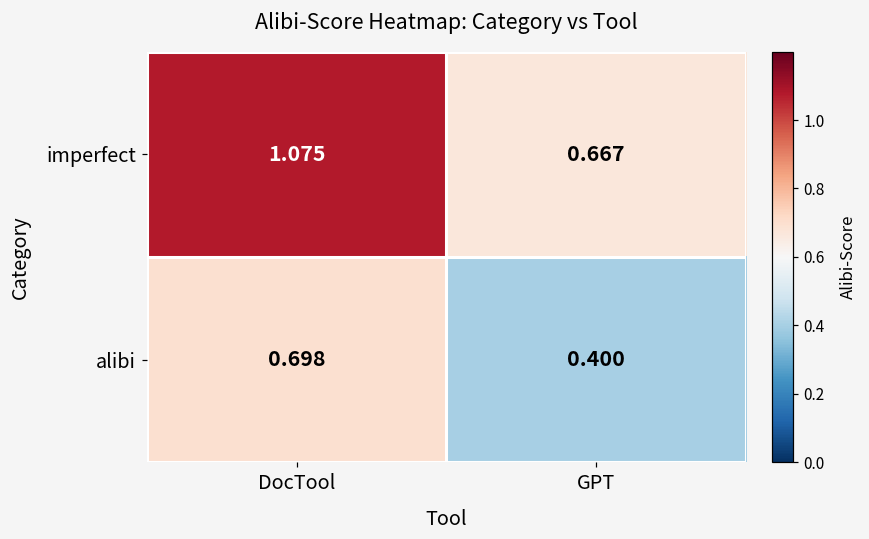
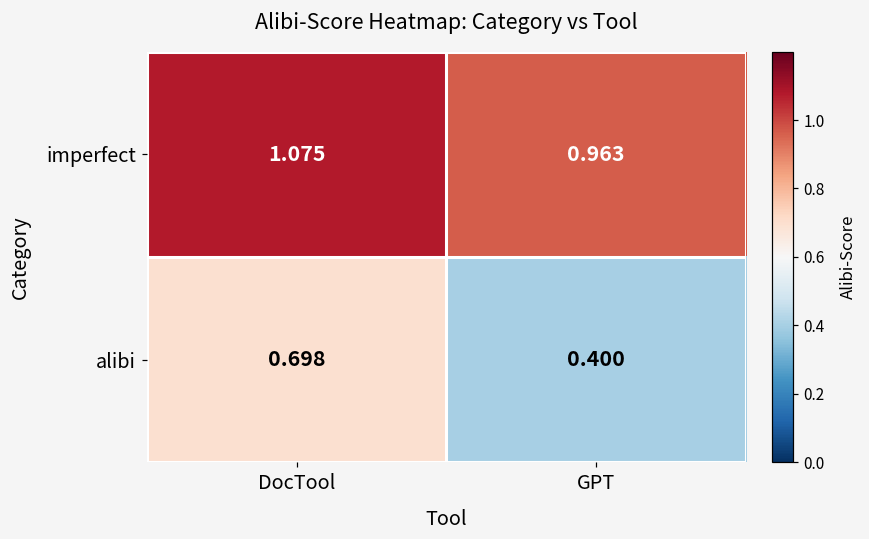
  {
    "imperfect": {
      "DocTool": 1.075,
-     "GPT": 0.667
+     "GPT": 0.963
    },
    "alibi": {
      "DocTool": 0.698,
      "GPT": 0.400
    }
  }
